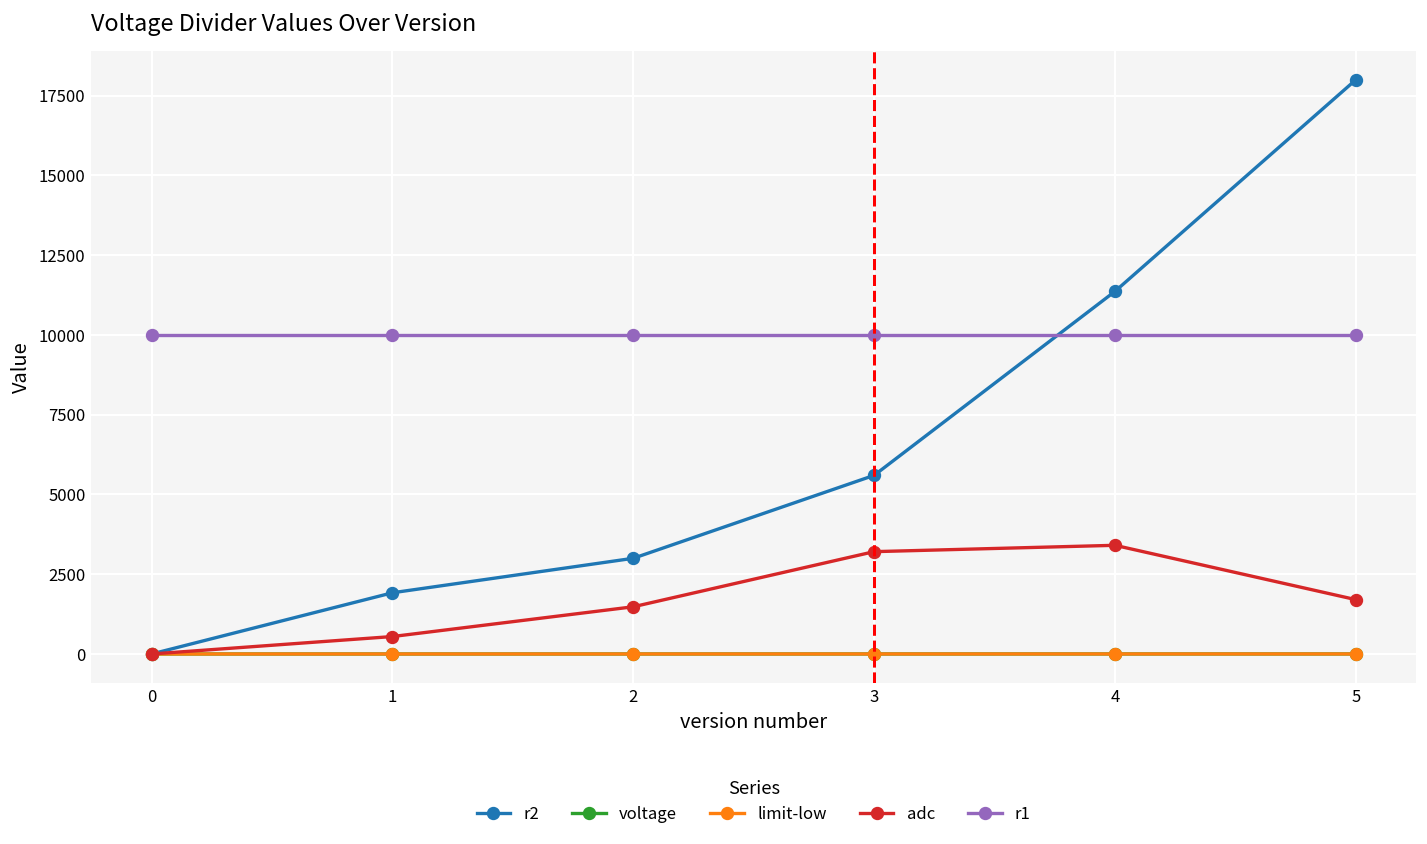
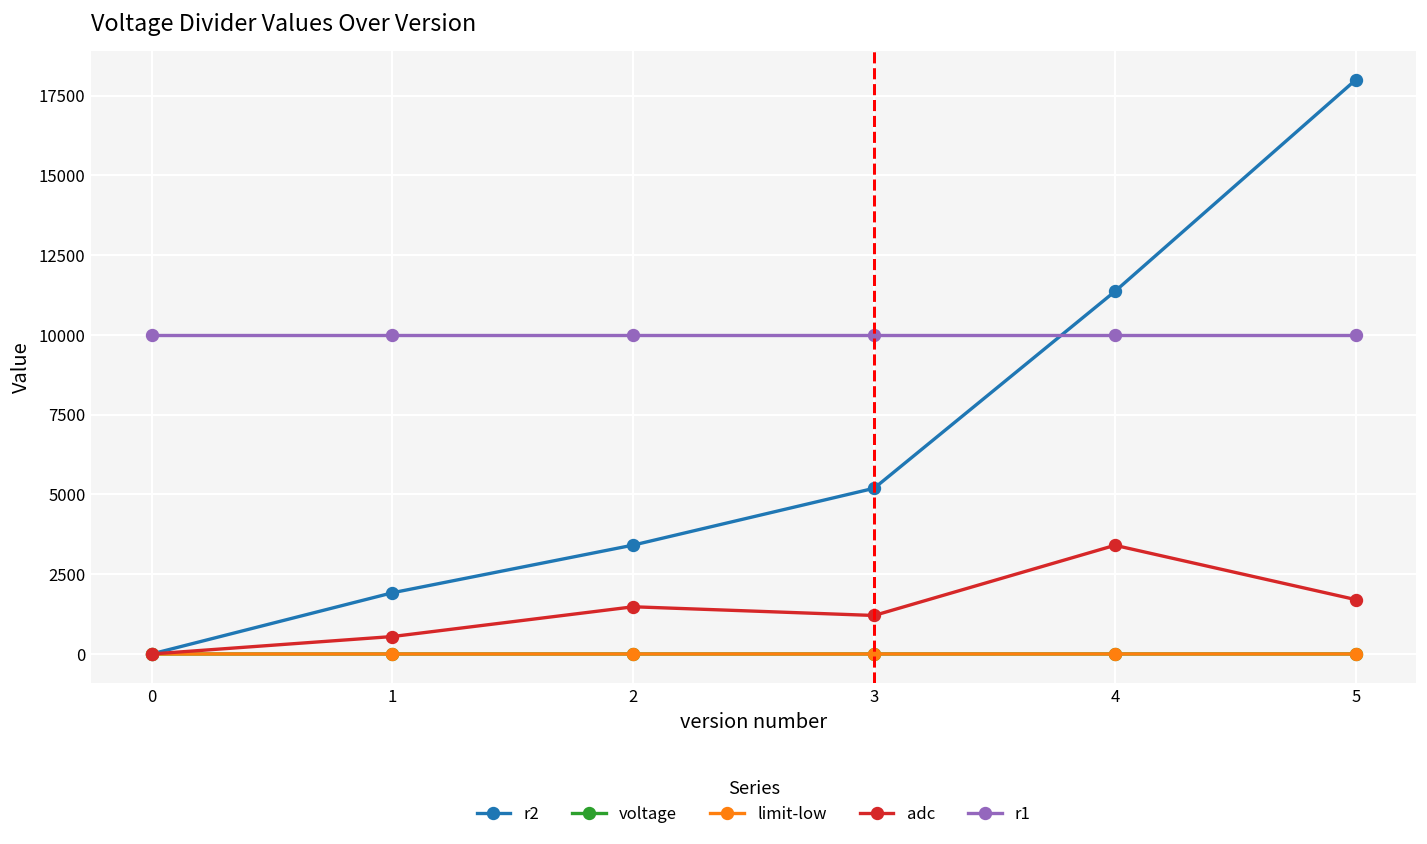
  {
    "r2": {
      "1": 1900,
-     "2": 3000,
-     "3": 5600,
+     "2": 3400,
+     "3": 5200,
      "4": 11400,
      "5": 18000
    },
    "limit-low": {
      "1": 0,
      "2": 0,
      "3": 0,
      "4": 0,
      "5": 0
    },
    "adc": {
      "1": 500,
      "2": 1500,
-     "3": 3200,
+     "3": 1200,
      "4": 3400,
      "5": 1700
    },
    "r1": {
      "0": 10000,
      "1": 10000,
      "2": 10000,
      "3": 10000,
      "4": 10000,
      "5": 10000
    }
  }
